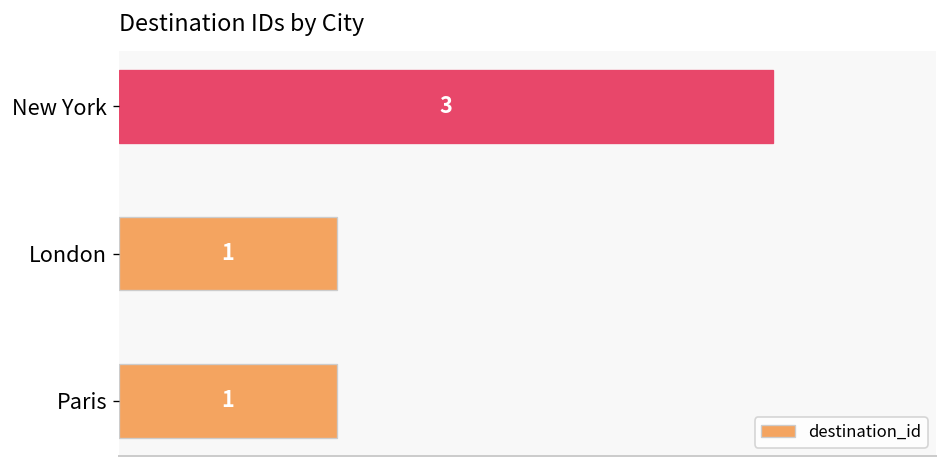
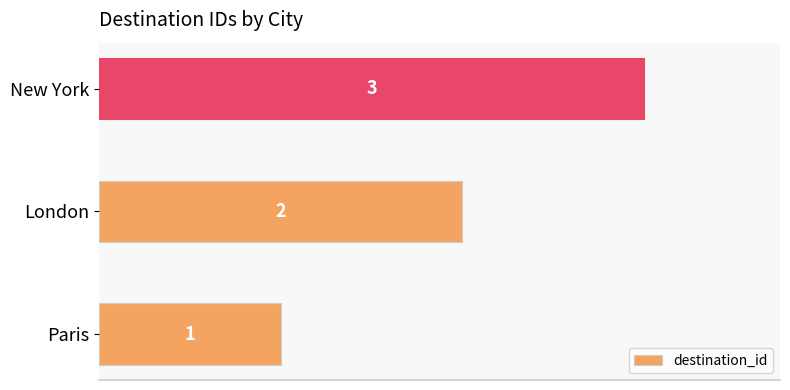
  {
    "New York": 3,
-   "London": 1,
+   "London": 2,
    "Paris": 1
  }
